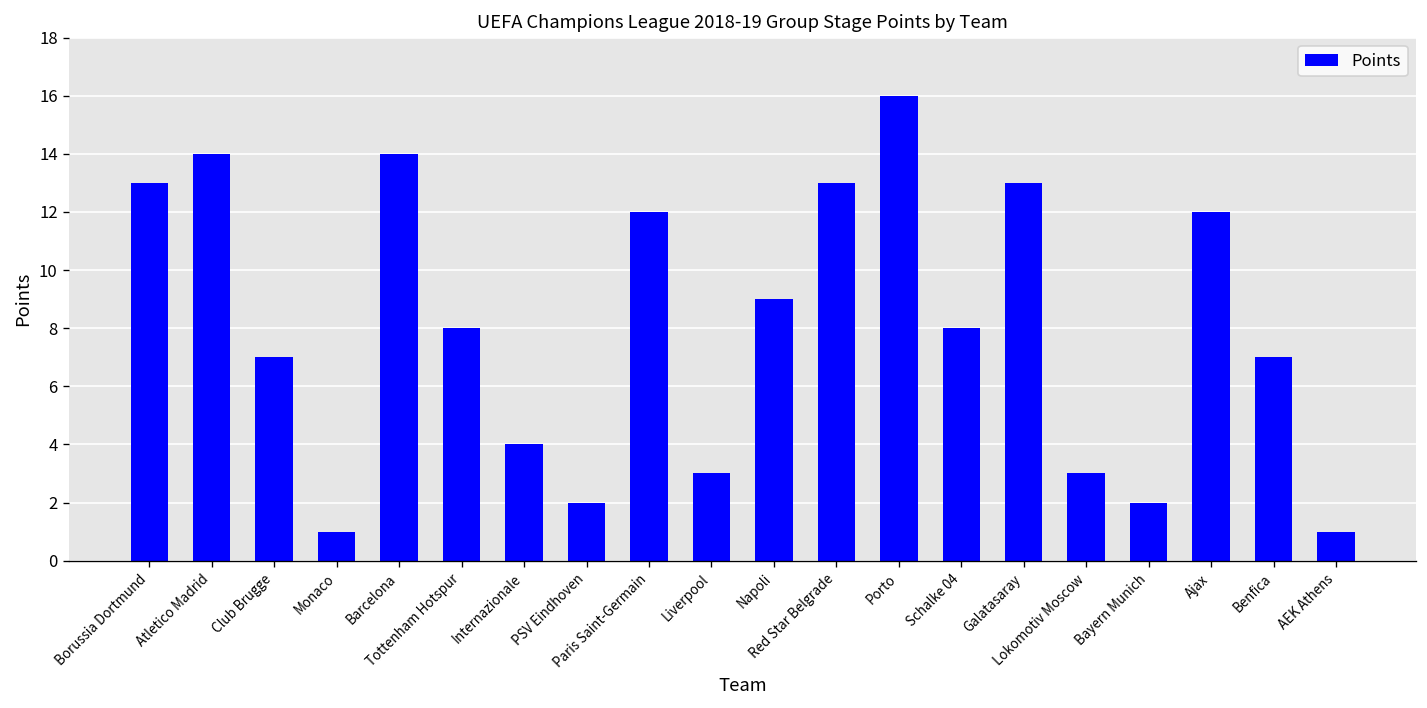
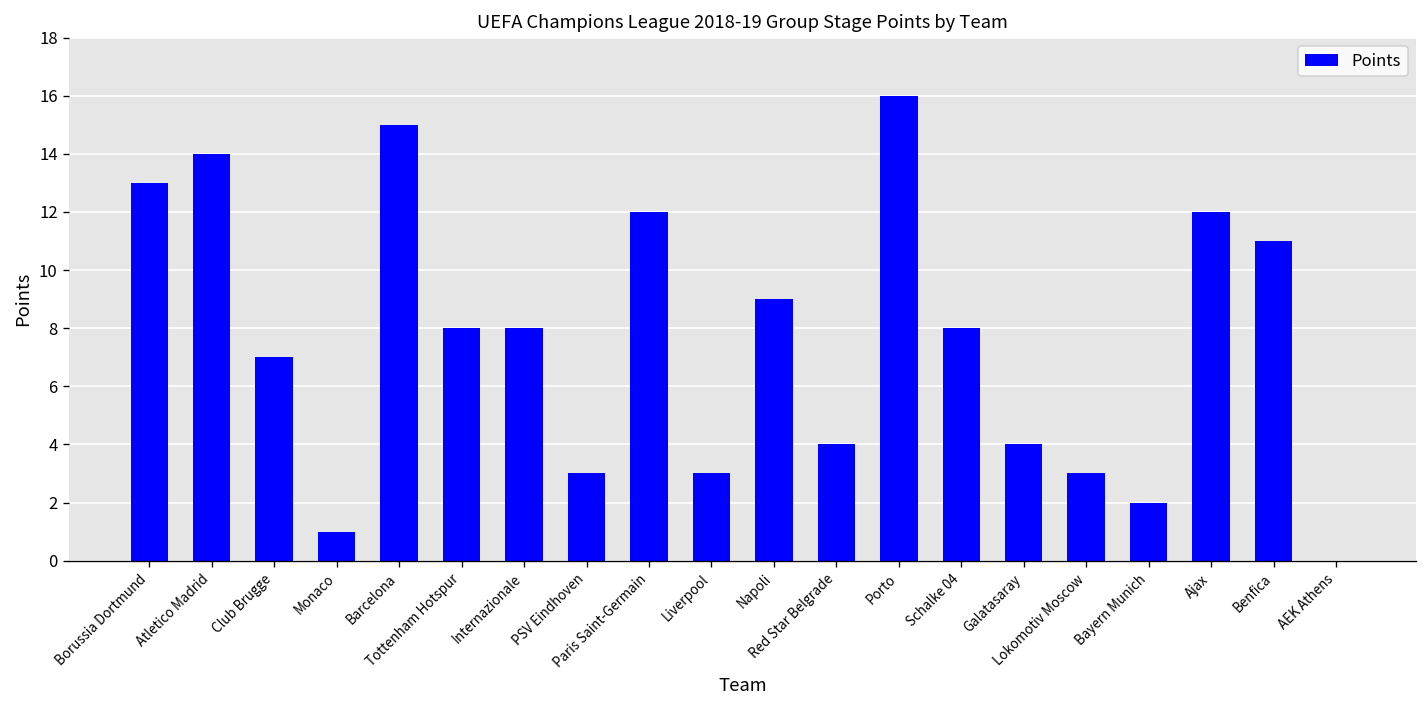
  {
    "Borussia Dortmund": 13,
    "Atletico Madrid": 14,
    "Club Brugge": 7,
    "Monaco": 1,
-   "Barcelona": 14,
+   "Barcelona": 15,
    "Tottenham Hotspur": 8,
-   "Internazionale": 4,
-   "PSV Eindhoven": 2,
+   "Internazionale": 8,
+   "PSV Eindhoven": 3,
    "Paris Saint-Germain": 12,
    "Liverpool": 3,
    "Napoli": 9,
-   "Red Star Belgrade": 13,
+   "Red Star Belgrade": 4,
    "Porto": 16,
    "Schalke 04": 8,
-   "Galatasaray": 13,
+   "Galatasaray": 4,
    "Lokomotiv Moscow": 3,
    "Bayern Munich": 2,
    "Ajax": 12,
-   "Benfica": 7,
-   "AEK Athens": 1
+   "Benfica": 11,
+   "AEK Athens": 0
  }
